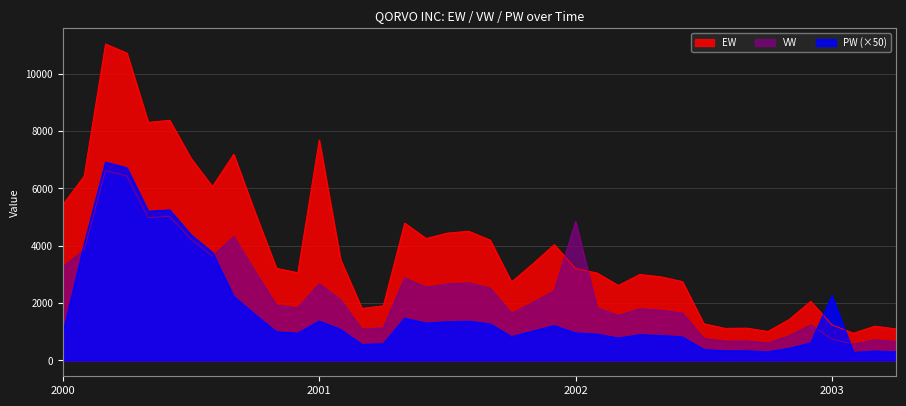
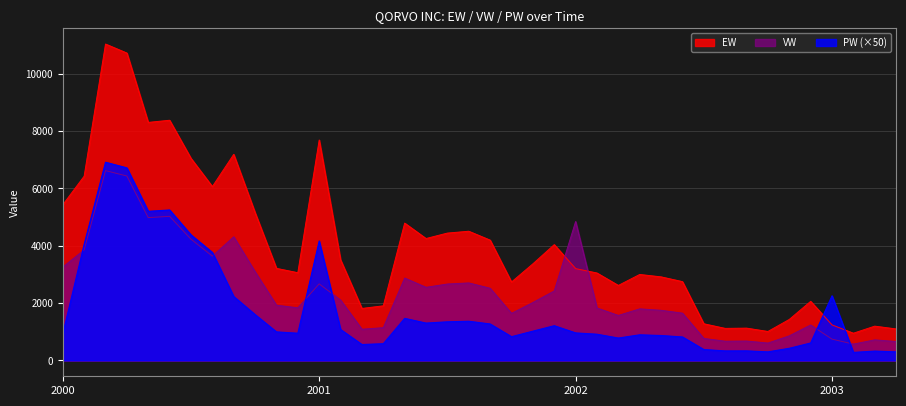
  {
    "EW": {
      "2000": 5400,
      "2001": 7700,
      "2002": 3200,
      "2003": 1200
    },
    "VW": {
      "2000": 3300,
      "2001": 2700,
      "2002": 4800,
      "2003": 700
    },
    "PW (×50)": {
      "2000": 900,
-     "2001": 1400,
+     "2001": 4200,
      "2002": 1000,
      "2003": 2300
    }
  }
